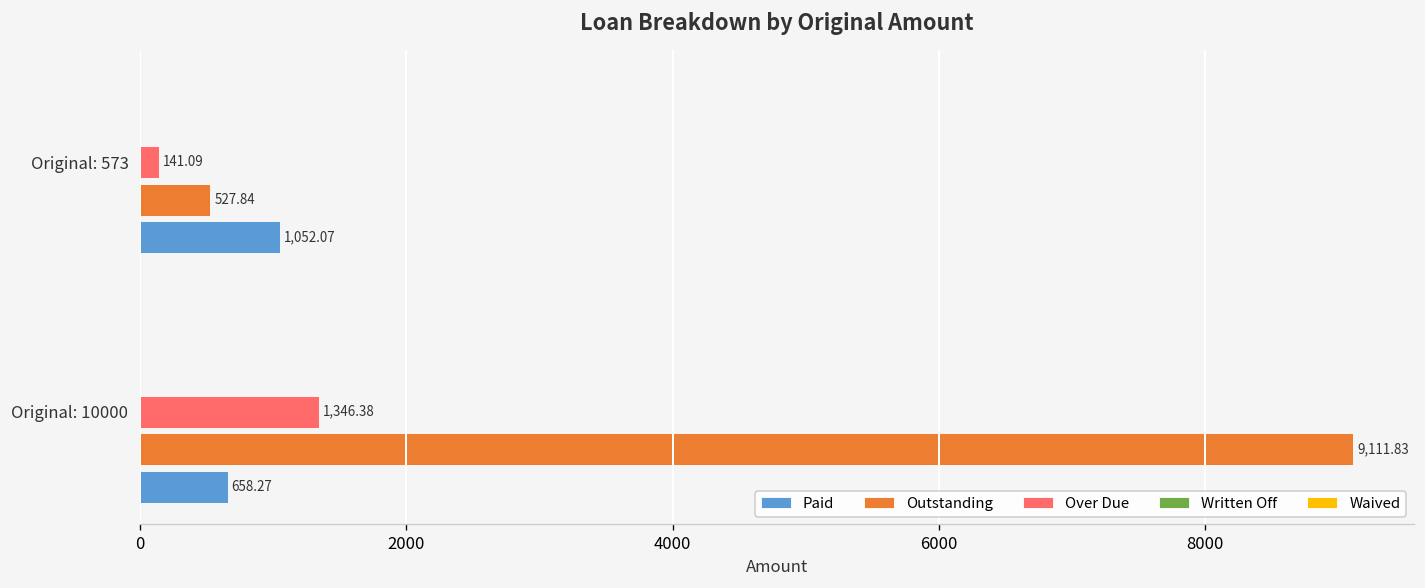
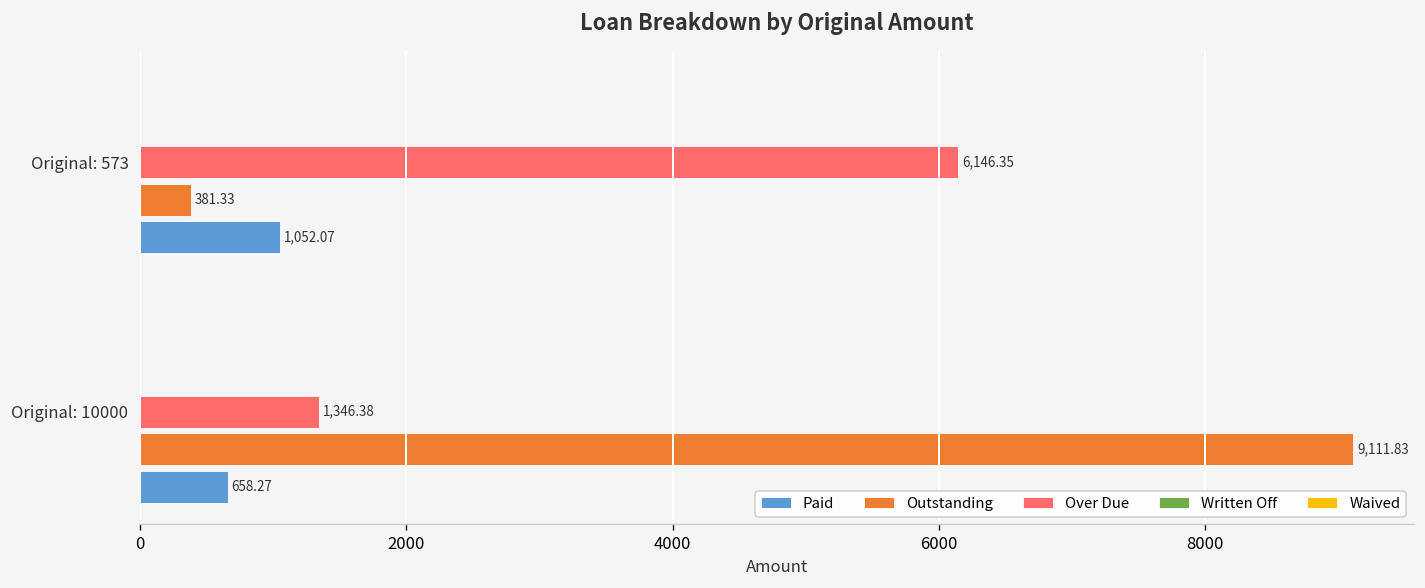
  {
    "Paid": {
      "Original: 573": "1,052.07",
      "Original: 10000": "658.27"
    },
    "Outstanding": {
-     "Original: 573": "527.84",
+     "Original: 573": "381.33",
      "Original: 10000": "9,111.83"
    },
    "Over Due": {
-     "Original: 573": "141.09",
+     "Original: 573": "6,146.35",
      "Original: 10000": "1,346.38"
    },
    "Written Off": {
      "Original: 573": "0",
      "Original: 10000": "0"
    },
    "Waived": {
      "Original: 573": "0",
      "Original: 10000": "0"
    }
  }
